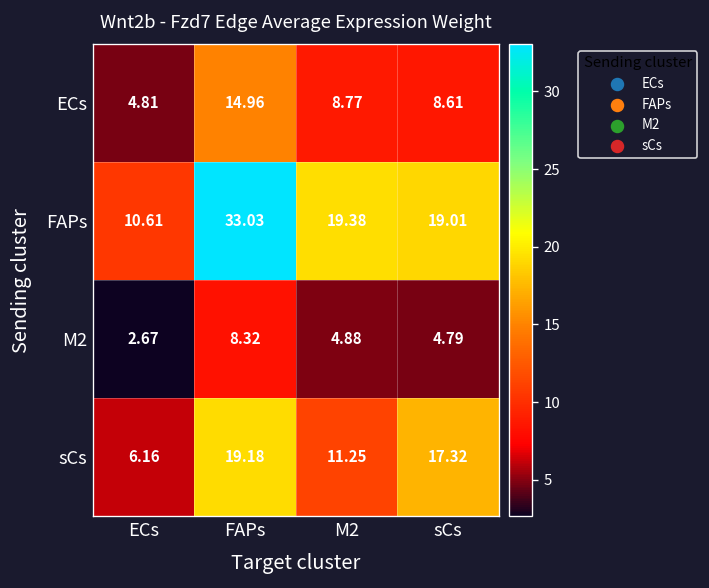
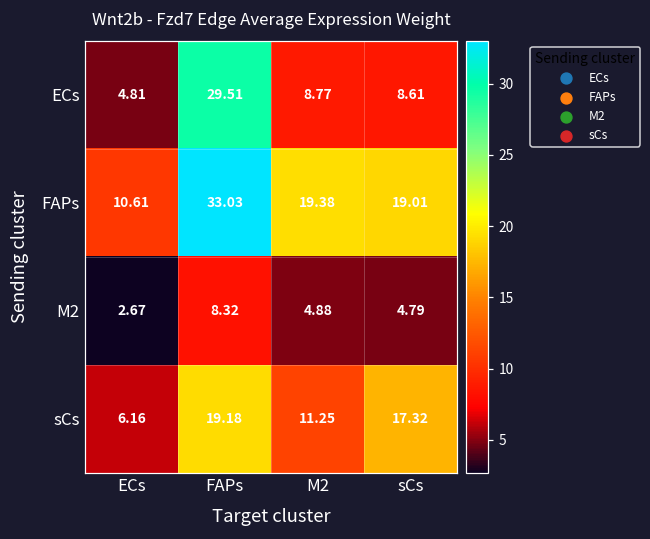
  {
    "ECs": {
      "ECs": 4.81,
-     "FAPs": 14.96,
+     "FAPs": 29.51,
      "M2": 8.77,
      "sCs": 8.61
    },
    "FAPs": {
      "ECs": 10.61,
      "FAPs": 33.03,
      "M2": 19.38,
      "sCs": 19.01
    },
    "M2": {
      "ECs": 2.67,
      "FAPs": 8.32,
      "M2": 4.88,
      "sCs": 4.79
    },
    "sCs": {
      "ECs": 6.16,
      "FAPs": 19.18,
      "M2": 11.25,
      "sCs": 17.32
    }
  }
